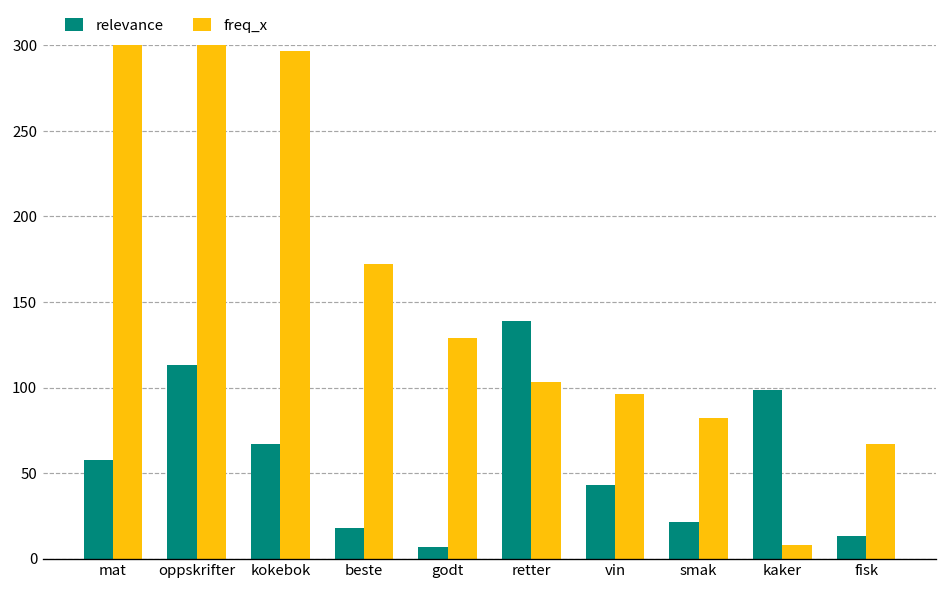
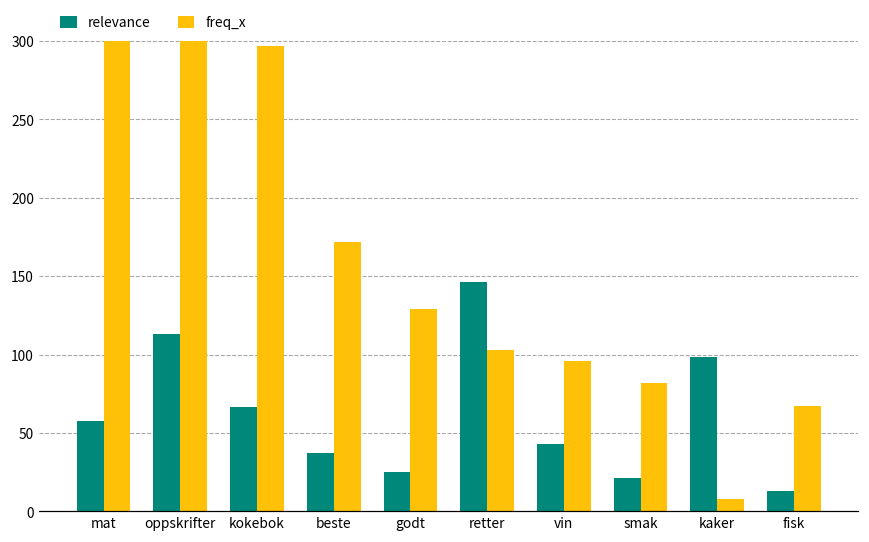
  {
    "relevance": {
      "mat": 58,
      "oppskrifter": 113,
      "kokebok": 67,
-     "beste": 18,
-     "godt": 7,
-     "retter": 139,
+     "beste": 37,
+     "godt": 25,
+     "retter": 146,
      "vin": 43,
      "smak": 21,
      "kaker": 98,
      "fisk": 13
    },
    "freq_x": {
      "kokebok": 297,
      "beste": 172,
      "godt": 129,
      "retter": 103,
      "vin": 96,
      "smak": 82,
      "kaker": 8,
      "fisk": 67
    }
  }
